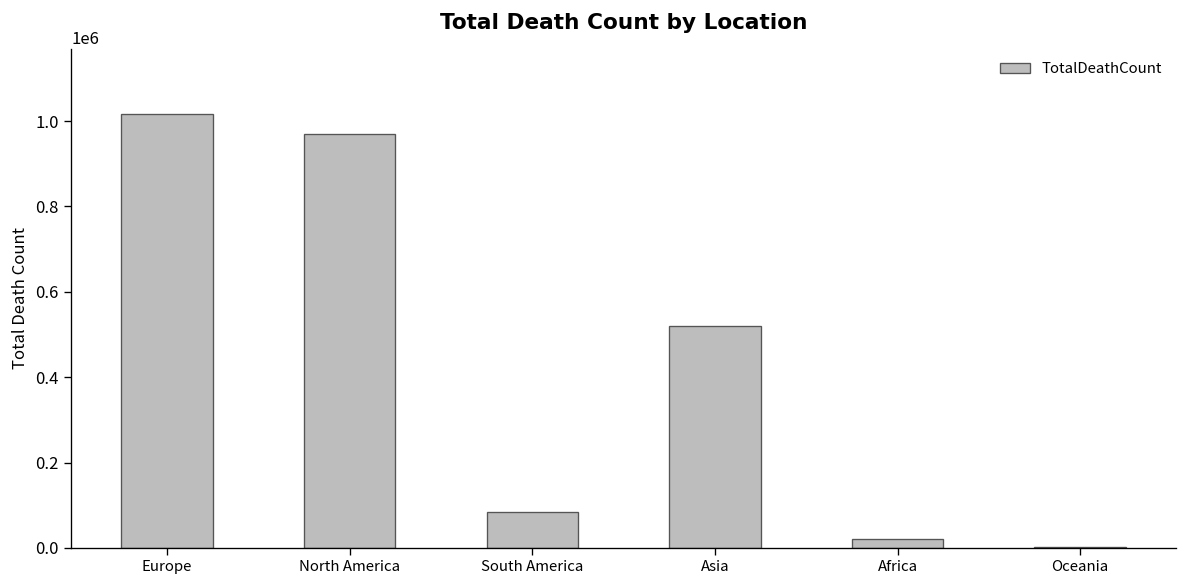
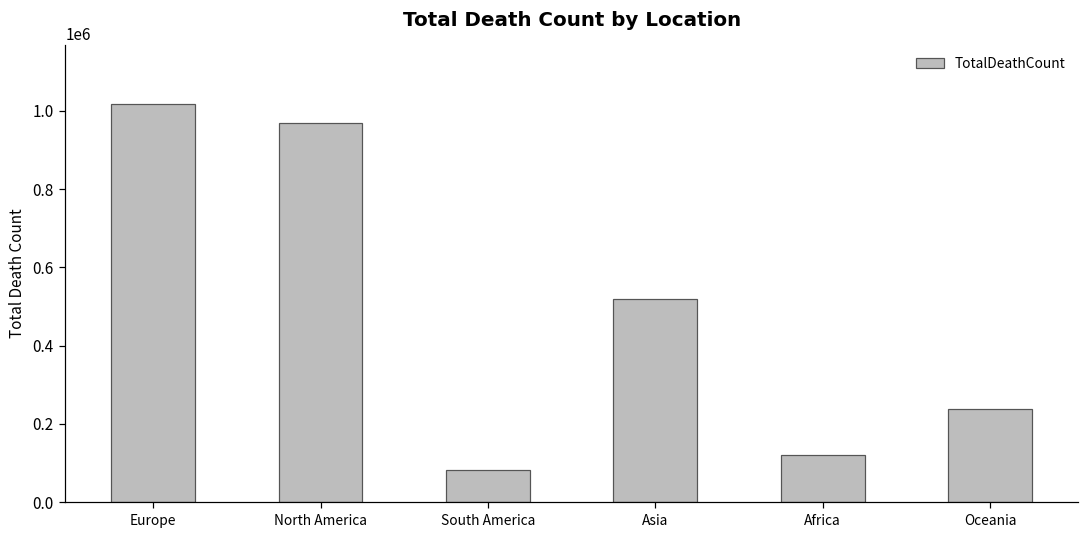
  {
    "Europe": 1020000,
    "North America": 970000,
    "South America": 80000,
    "Asia": 520000,
-   "Africa": 20000,
-   "Oceania": 0
+   "Africa": 120000,
+   "Oceania": 240000
  }
